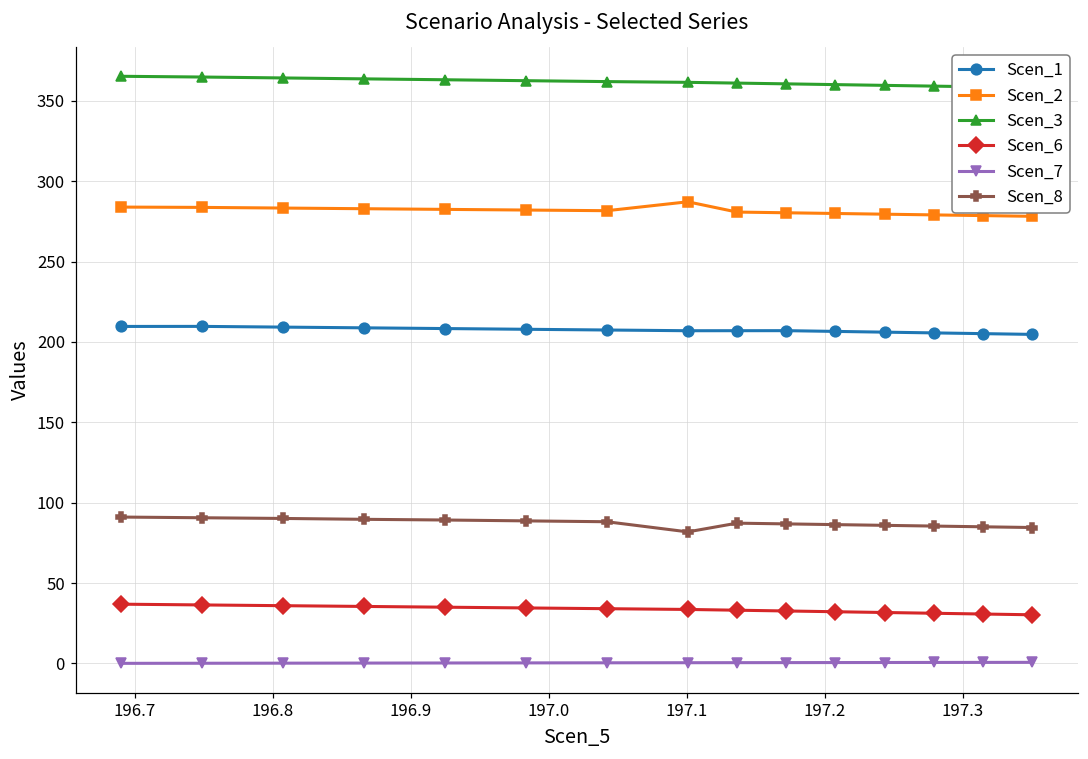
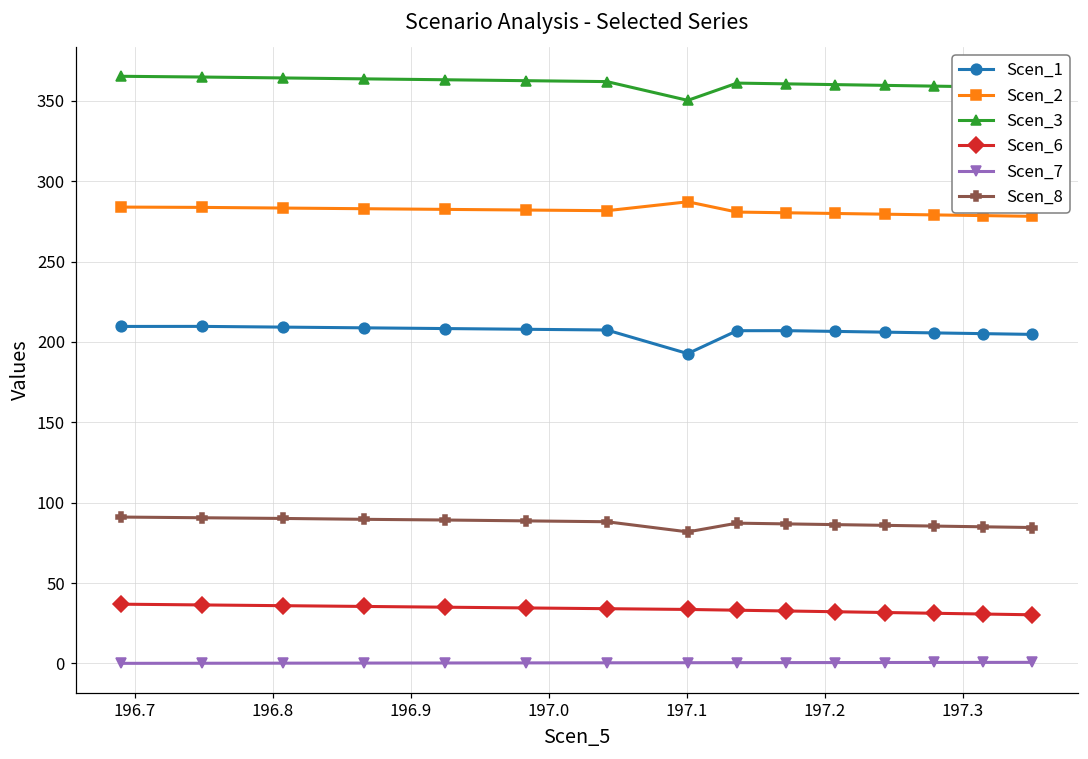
  {
    "Scen_1": {
-     "197.1": 207
+     "197.1": 193
    },
    "Scen_2": {
      "197.1": 287
    },
    "Scen_3": {
-     "197.1": 361
+     "197.1": 350
    },
    "Scen_6": {
      "197.1": 34
    },
    "Scen_7": {
      "197.1": 0
    },
    "Scen_8": {
      "197.1": 82
    }
  }
